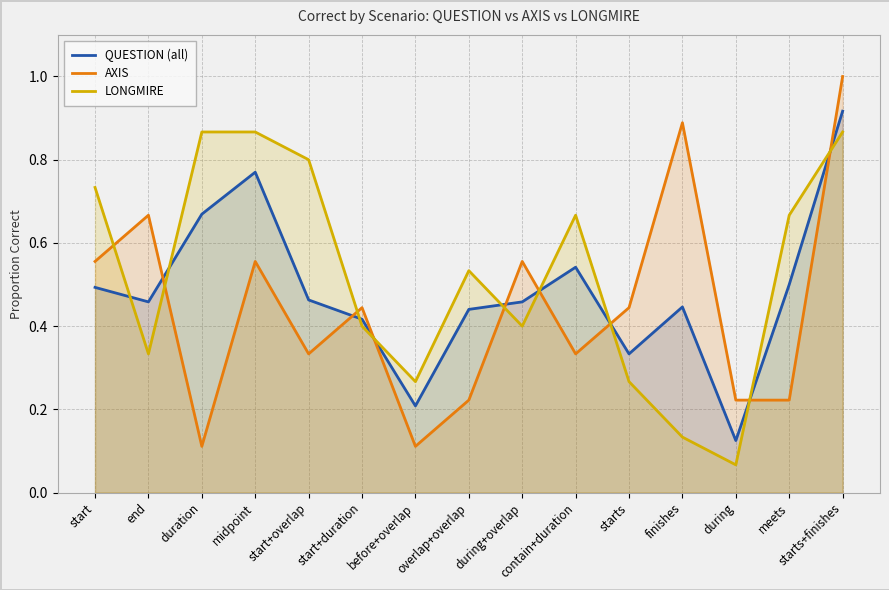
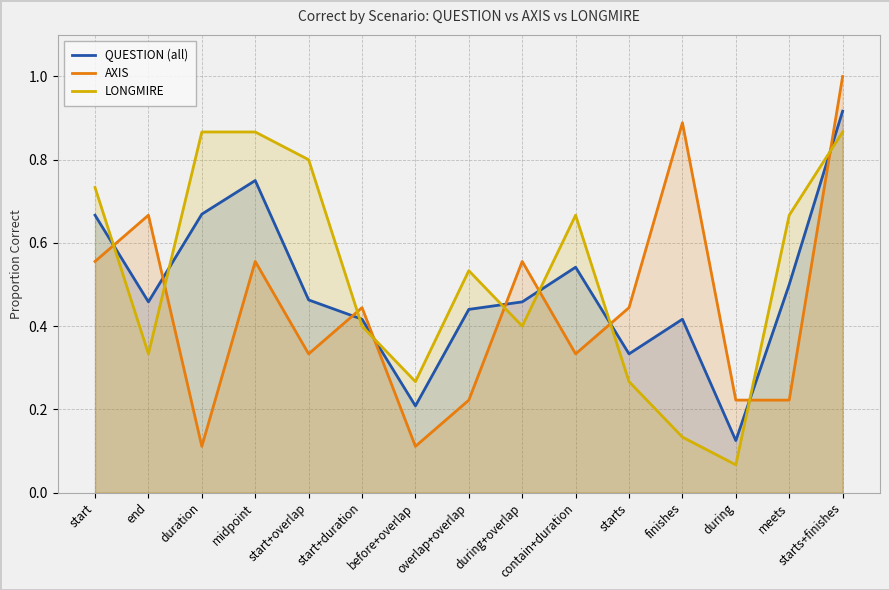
  {
    "QUESTION (all)": {
-     "start": 0.49,
+     "start": 0.67,
      "end": 0.46,
      "duration": 0.67,
-     "midpoint": 0.77,
+     "midpoint": 0.75,
      "start+overlap": 0.46,
      "start+duration": 0.42,
      "before+overlap": 0.21,
      "overlap+overlap": 0.44,
      "during+overlap": 0.46,
      "contain+duration": 0.54,
      "starts": 0.33,
-     "finishes": 0.45,
+     "finishes": 0.42,
      "during": 0.13,
      "meets": 0.50,
      "starts+finishes": 0.92
    }
  }
